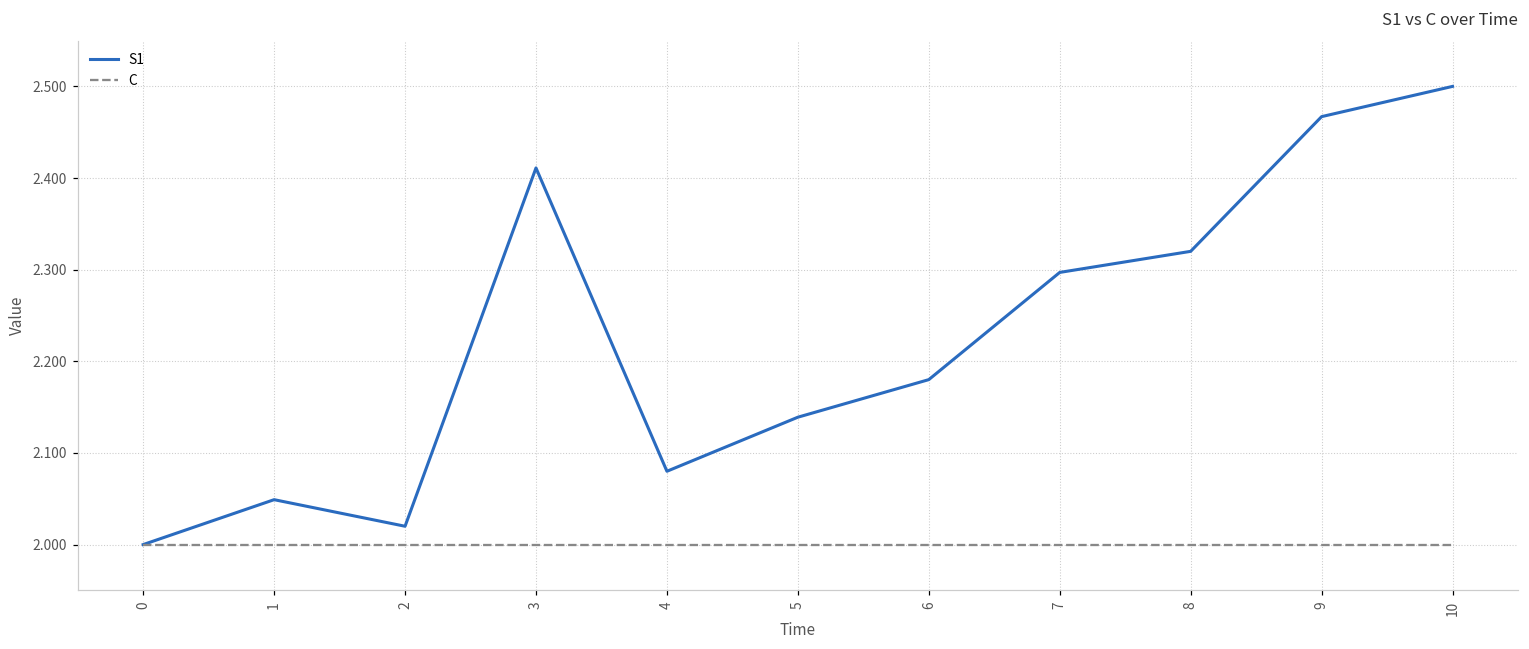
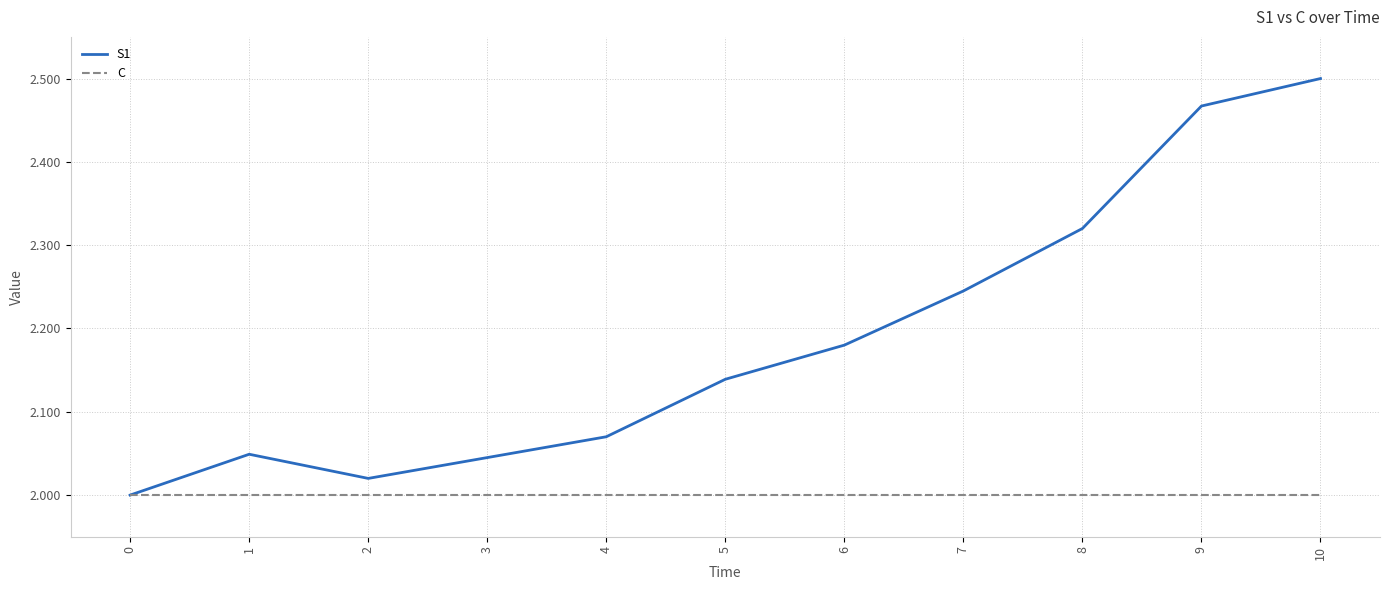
  {
    "S1": {
      "1": 2.05,
      "2": 2.02,
-     "3": 2.41,
-     "4": 2.08,
+     "3": 2.05,
+     "4": 2.07,
      "5": 2.14,
      "6": 2.18,
-     "7": 2.30,
+     "7": 2.25,
      "8": 2.32,
      "9": 2.47,
      "10": 2.50
    },
    "C": {
      "1": 2.00,
      "2": 2.00,
      "3": 2.00,
      "4": 2.00,
      "5": 2.00,
      "6": 2.00,
      "7": 2.00,
      "8": 2.00,
      "9": 2.00,
      "10": 2.00
    }
  }
